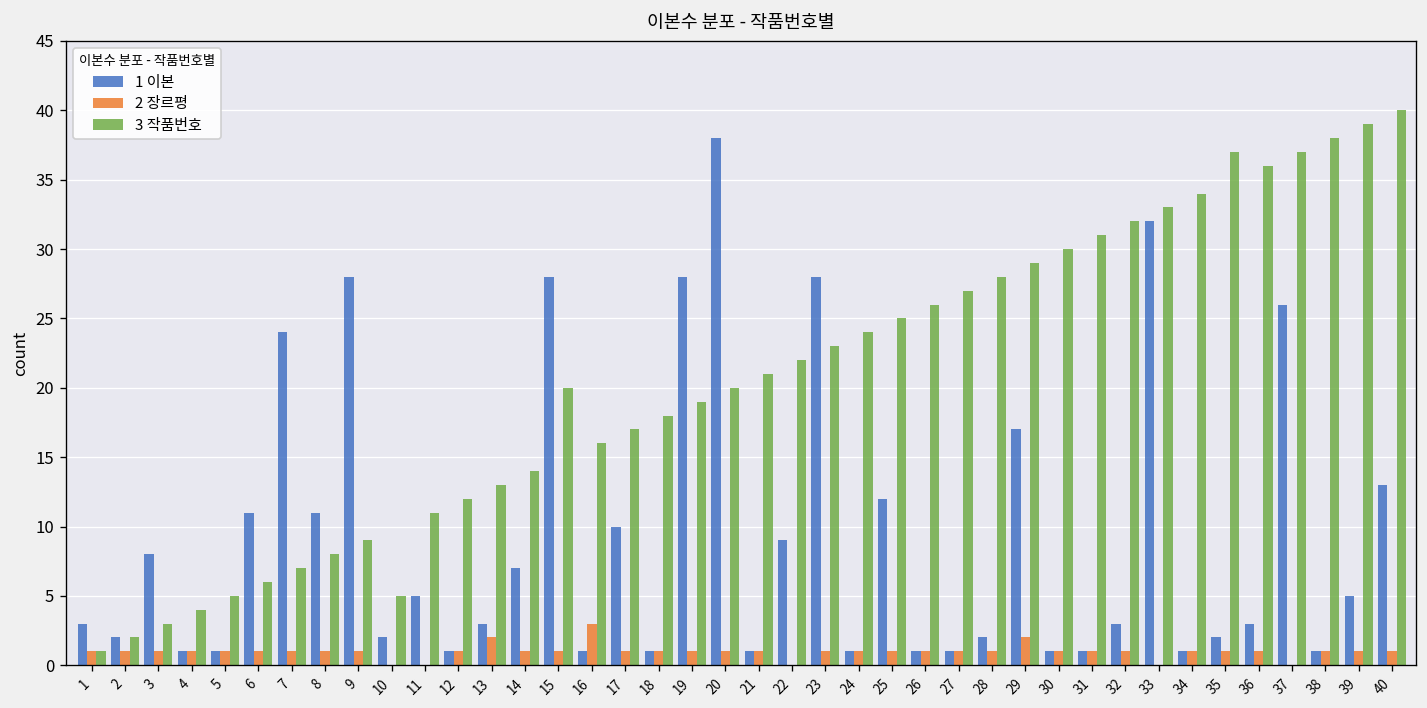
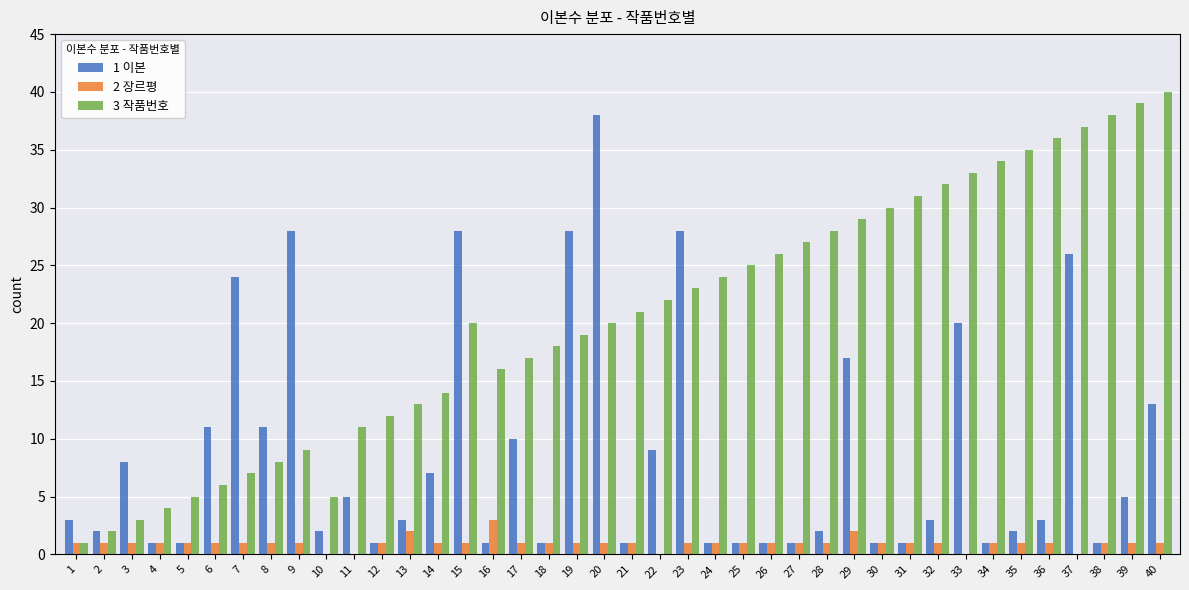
  {
    "1 이본": {
      "1": 3,
      "2": 2,
      "3": 8,
      "4": 1,
      "5": 1,
      "6": 11,
      "7": 24,
      "8": 11,
      "9": 28,
      "10": 2,
      "11": 5,
      "12": 1,
      "13": 3,
      "14": 7,
      "15": 28,
      "16": 1,
      "17": 10,
      "18": 1,
      "19": 28,
      "20": 38,
      "21": 1,
      "22": 9,
      "23": 28,
      "24": 1,
-     "25": 12,
+     "25": 1,
      "26": 1,
      "27": 1,
      "28": 2,
      "29": 17,
      "30": 1,
      "31": 1,
      "32": 3,
-     "33": 32,
+     "33": 20,
      "34": 1,
      "35": 2,
      "36": 3,
      "37": 26,
      "38": 1,
      "39": 5,
      "40": 13
    },
    "2 장르평": {
      "1": 1,
      "2": 1,
      "3": 1,
      "4": 1,
      "5": 1,
      "6": 1,
      "7": 1,
      "8": 1,
      "9": 1,
      "10": 0,
      "11": 0,
      "12": 1,
      "13": 2,
      "14": 1,
      "15": 1,
      "16": 3,
      "17": 1,
      "18": 1,
      "19": 1,
      "20": 1,
      "21": 1,
      "22": 0,
      "23": 1,
      "24": 1,
      "25": 1,
      "26": 1,
      "27": 1,
      "28": 1,
      "29": 2,
      "30": 1,
      "31": 1,
      "32": 1,
      "33": 0,
      "34": 1,
      "35": 1,
      "36": 1,
      "37": 0,
      "38": 1,
      "39": 1,
      "40": 1
    },
    "3 작품번호": {
      "1": 1,
      "2": 2,
      "3": 3,
      "4": 4,
      "5": 5,
      "6": 6,
      "7": 7,
      "8": 8,
      "9": 9,
      "10": 5,
      "11": 11,
      "12": 12,
      "13": 13,
      "14": 14,
      "15": 20,
      "16": 16,
      "17": 17,
      "18": 18,
      "19": 19,
      "20": 20,
      "21": 21,
      "22": 22,
      "23": 23,
      "24": 24,
      "25": 25,
      "26": 26,
      "27": 27,
      "28": 28,
      "29": 29,
      "30": 30,
      "31": 31,
      "32": 32,
      "33": 33,
      "34": 34,
-     "35": 37,
+     "35": 35,
      "36": 36,
      "37": 37,
      "38": 38,
      "39": 39,
      "40": 40
    }
  }
